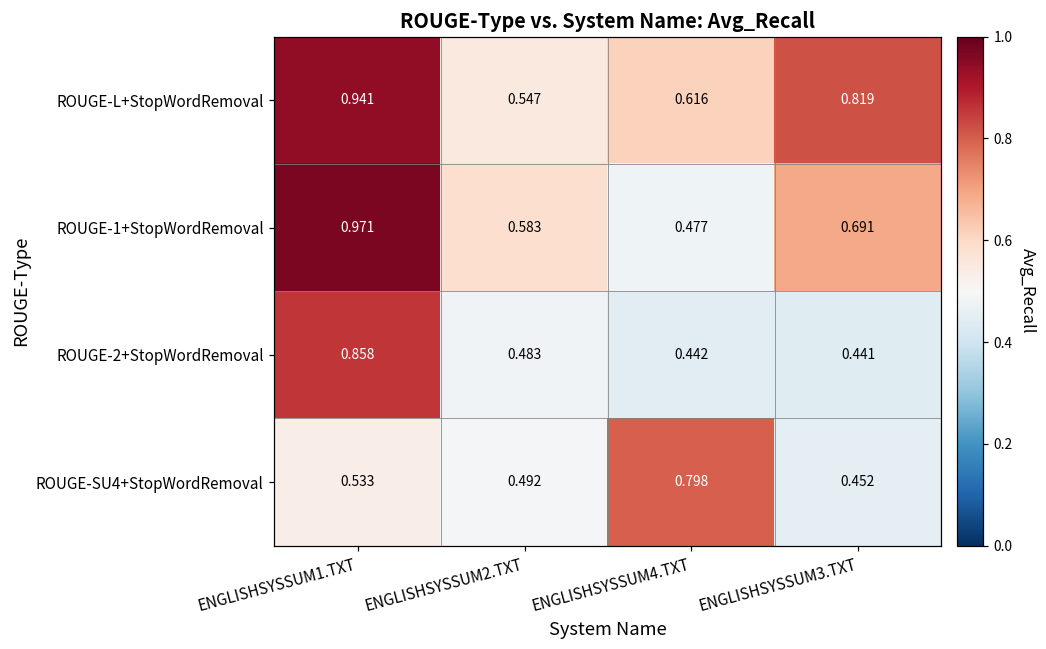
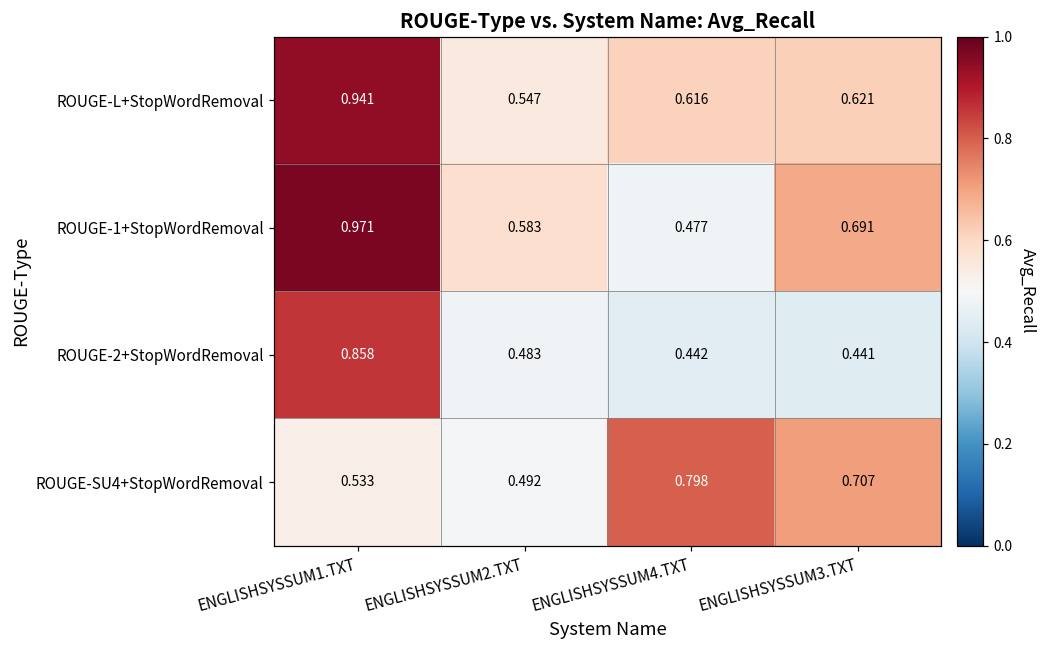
  {
    "ROUGE-L+StopWordRemoval": {
      "ENGLISHSYSSUM1.TXT": 0.941,
      "ENGLISHSYSSUM2.TXT": 0.547,
      "ENGLISHSYSSUM4.TXT": 0.616,
-     "ENGLISHSYSSUM3.TXT": 0.819
+     "ENGLISHSYSSUM3.TXT": 0.621
    },
    "ROUGE-1+StopWordRemoval": {
      "ENGLISHSYSSUM1.TXT": 0.971,
      "ENGLISHSYSSUM2.TXT": 0.583,
      "ENGLISHSYSSUM4.TXT": 0.477,
      "ENGLISHSYSSUM3.TXT": 0.691
    },
    "ROUGE-2+StopWordRemoval": {
      "ENGLISHSYSSUM1.TXT": 0.858,
      "ENGLISHSYSSUM2.TXT": 0.483,
      "ENGLISHSYSSUM4.TXT": 0.442,
      "ENGLISHSYSSUM3.TXT": 0.441
    },
    "ROUGE-SU4+StopWordRemoval": {
      "ENGLISHSYSSUM1.TXT": 0.533,
      "ENGLISHSYSSUM2.TXT": 0.492,
      "ENGLISHSYSSUM4.TXT": 0.798,
-     "ENGLISHSYSSUM3.TXT": 0.452
+     "ENGLISHSYSSUM3.TXT": 0.707
    }
  }
